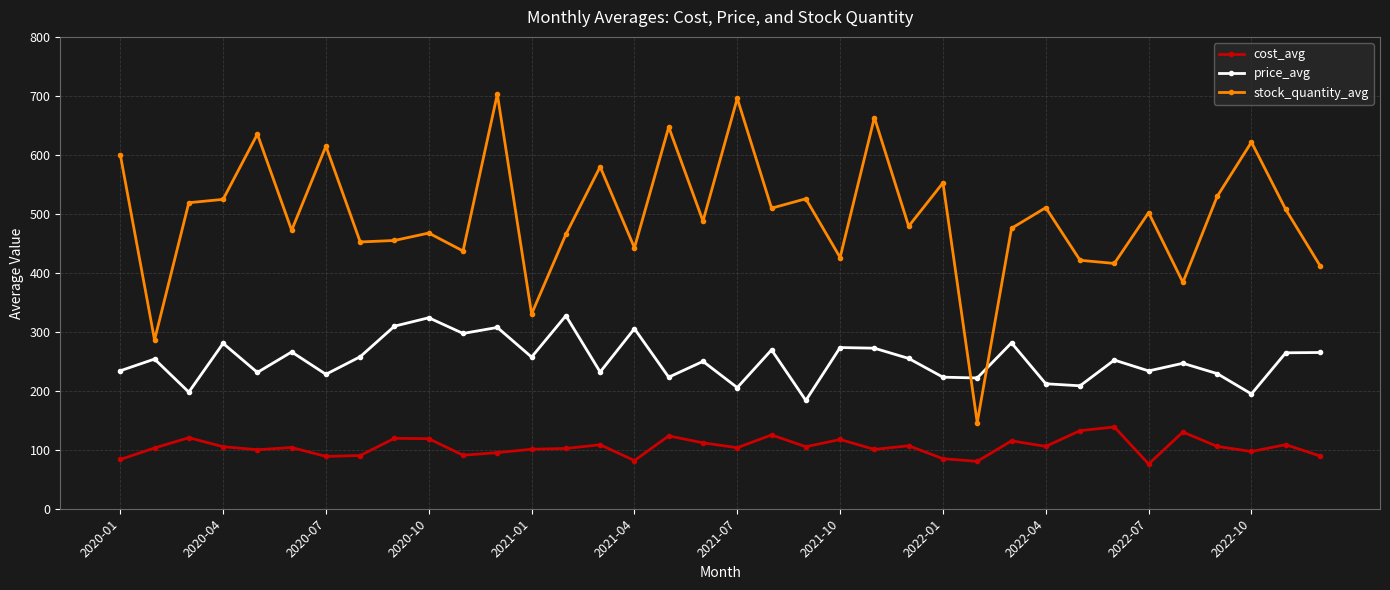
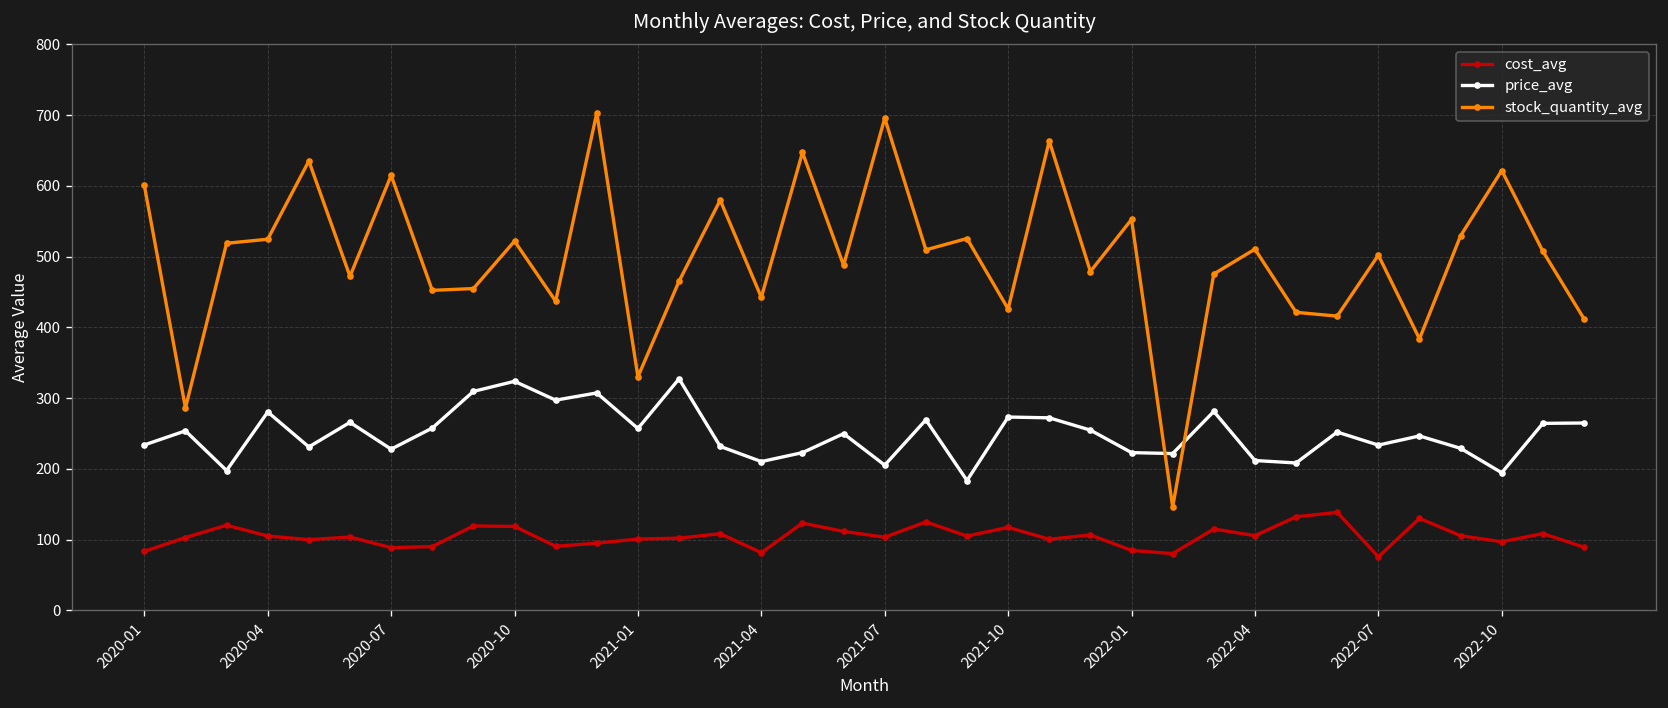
  {
    "cost_avg": {
      "2020-10": 120,
      "2021-04": 80
    },
    "price_avg": {
      "2020-10": 320,
-     "2021-04": 310
+     "2021-04": 210
    },
    "stock_quantity_avg": {
-     "2020-10": 470,
+     "2020-10": 520,
      "2021-04": 440
    }
  }
